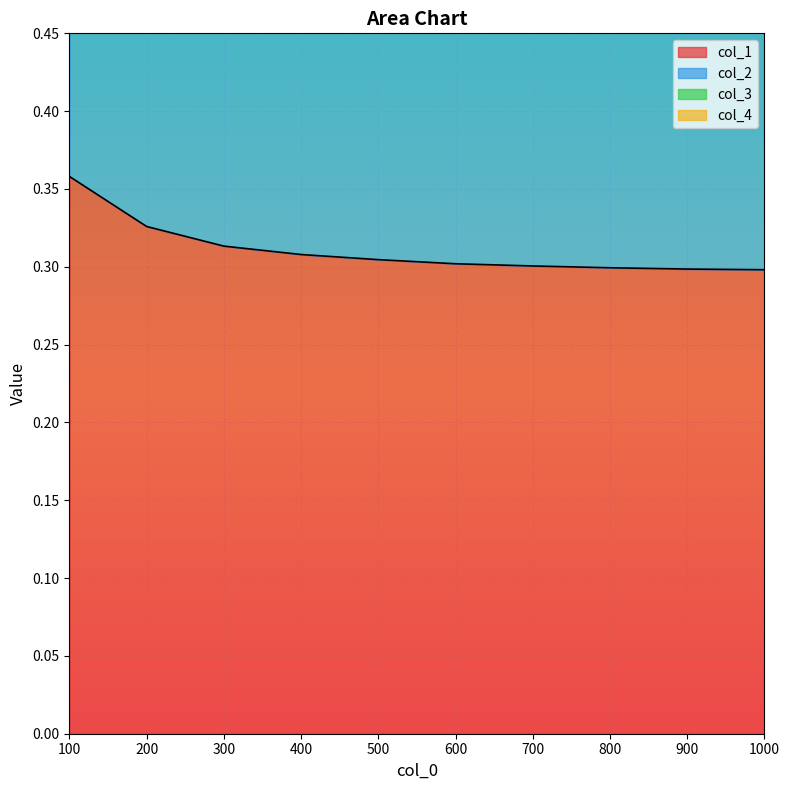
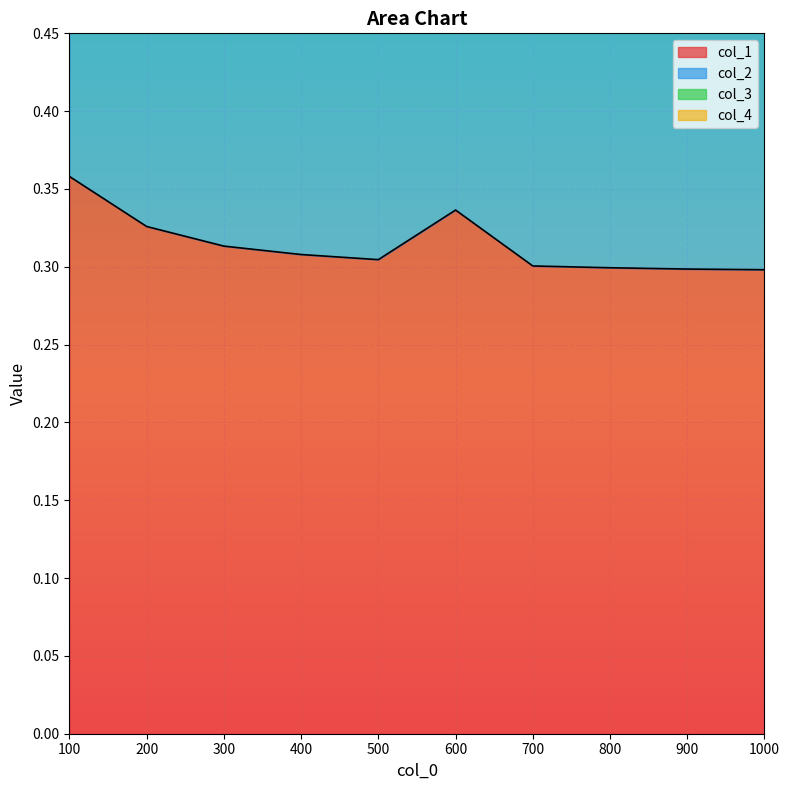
  {
    "col_1": {
      "100": 0.358,
      "200": 0.326,
      "300": 0.313,
      "400": 0.308,
      "500": 0.305,
-     "600": 0.302,
+     "600": 0.336,
      "700": 0.301,
      "800": 0.299,
      "900": 0.299,
      "1000": 0.298
    }
  }
